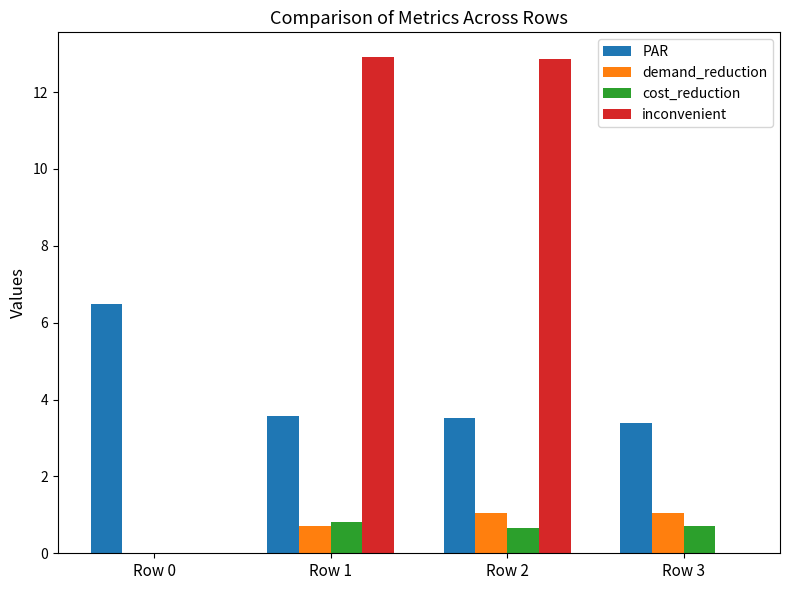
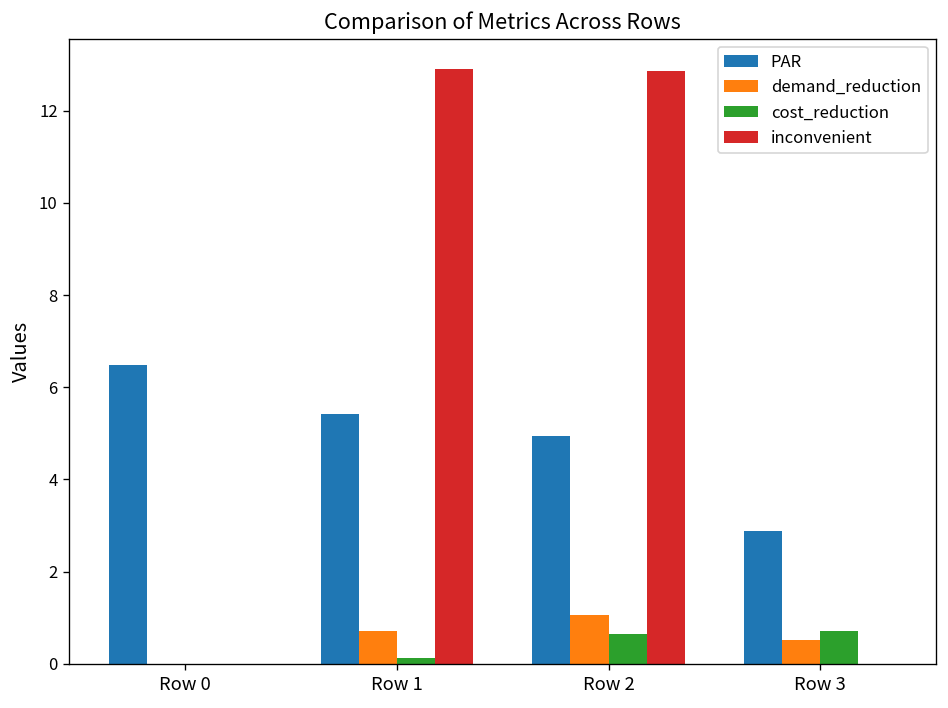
  {
    "PAR": {
      "Row 0": 6.5,
-     "Row 1": 3.6,
-     "Row 2": 3.5,
-     "Row 3": 3.4
+     "Row 1": 5.4,
+     "Row 2": 5.0,
+     "Row 3": 2.9
    },
    "demand_reduction": {
      "Row 0": 0.0,
      "Row 1": 0.7,
      "Row 2": 1.1,
-     "Row 3": 1.1
+     "Row 3": 0.5
    },
    "cost_reduction": {
      "Row 0": 0.0,
-     "Row 1": 0.8,
+     "Row 1": 0.1,
      "Row 2": 0.7,
      "Row 3": 0.7
    },
    "inconvenient": {
      "Row 0": 0.0,
      "Row 1": 12.9,
      "Row 2": 12.9,
      "Row 3": 0.0
    }
  }
